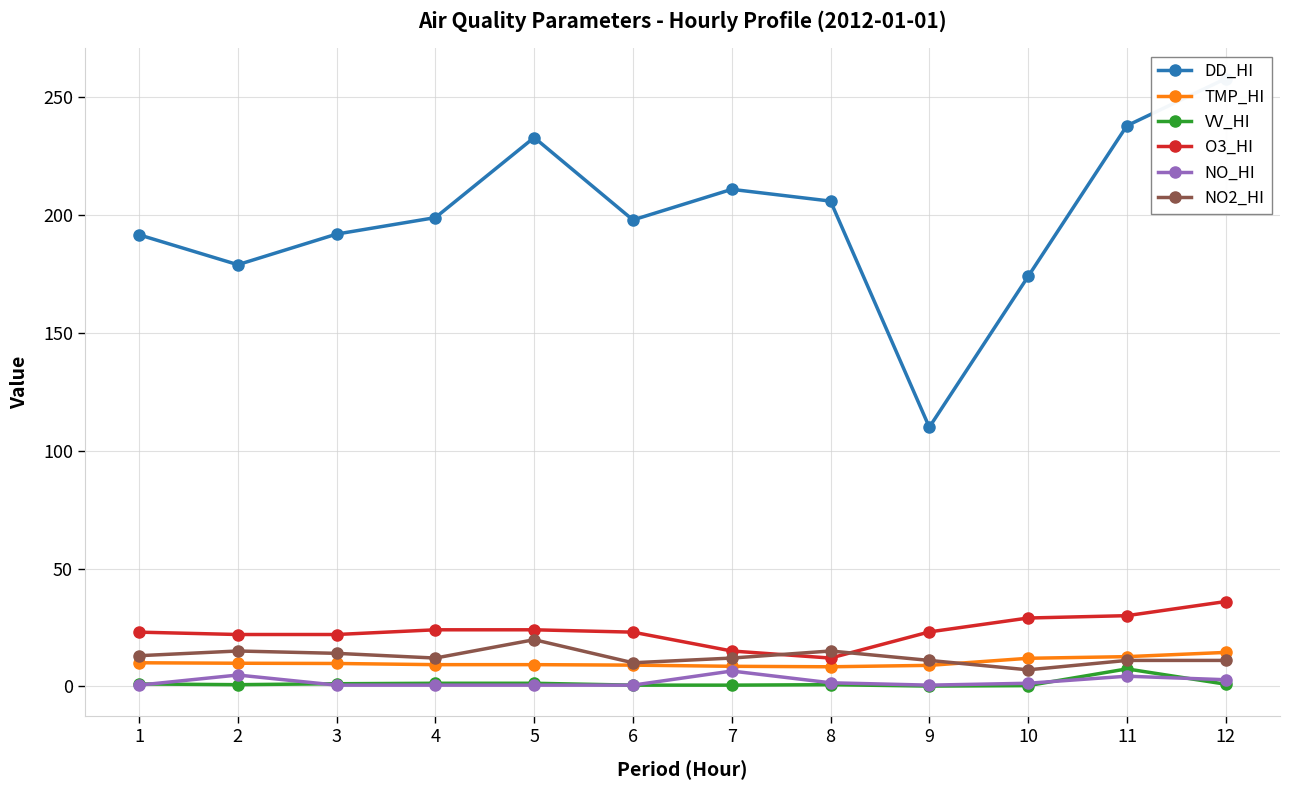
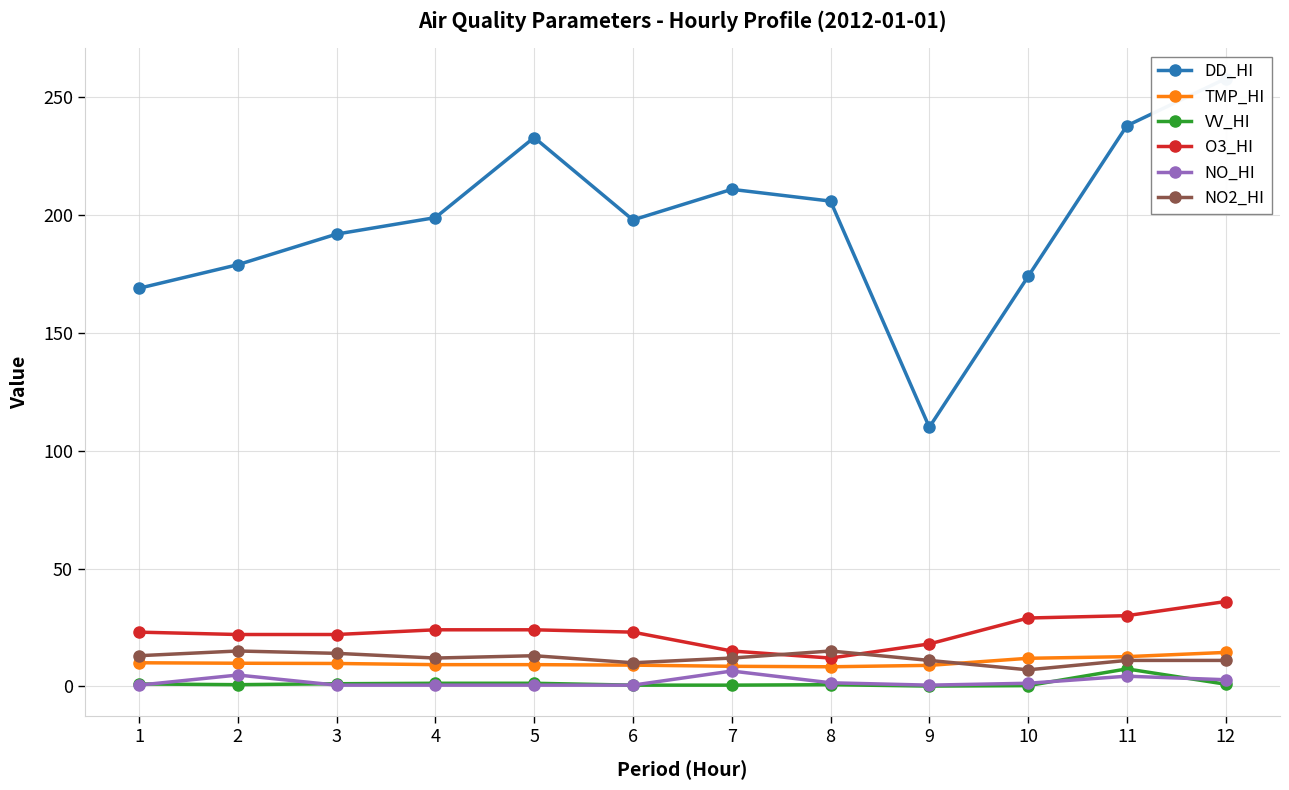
  {
    "DD_HI": {
-     "1": 192,
+     "1": 169,
      "2": 179,
      "3": 192,
      "4": 199,
      "5": 233,
      "6": 198,
      "7": 211,
      "8": 206,
      "9": 110,
      "10": 174,
      "11": 238
    },
    "TMP_HI": {
      "1": 10,
      "2": 10,
      "3": 10,
      "4": 9,
      "5": 9,
      "7": 9,
      "8": 8,
      "9": 9,
      "10": 12,
      "11": 13,
      "12": 14
    },
    "VV_HI": {
      "2": 1,
      "7": 1,
      "11": 7,
      "12": 1
    },
    "O3_HI": {
      "1": 23,
      "2": 22,
      "3": 22,
      "4": 24,
      "5": 24,
      "6": 23,
      "7": 15,
      "8": 12,
-     "9": 23,
+     "9": 18,
      "10": 29,
      "11": 30,
      "12": 36
    },
    "NO_HI": {
      "2": 5,
      "7": 7,
      "11": 4,
      "12": 3
    },
    "NO2_HI": {
      "1": 13,
      "2": 15,
      "3": 14,
      "4": 12,
-     "5": 20,
+     "5": 13,
      "7": 12,
      "8": 15,
      "9": 11,
      "10": 7,
      "11": 11,
      "12": 11
    }
  }
